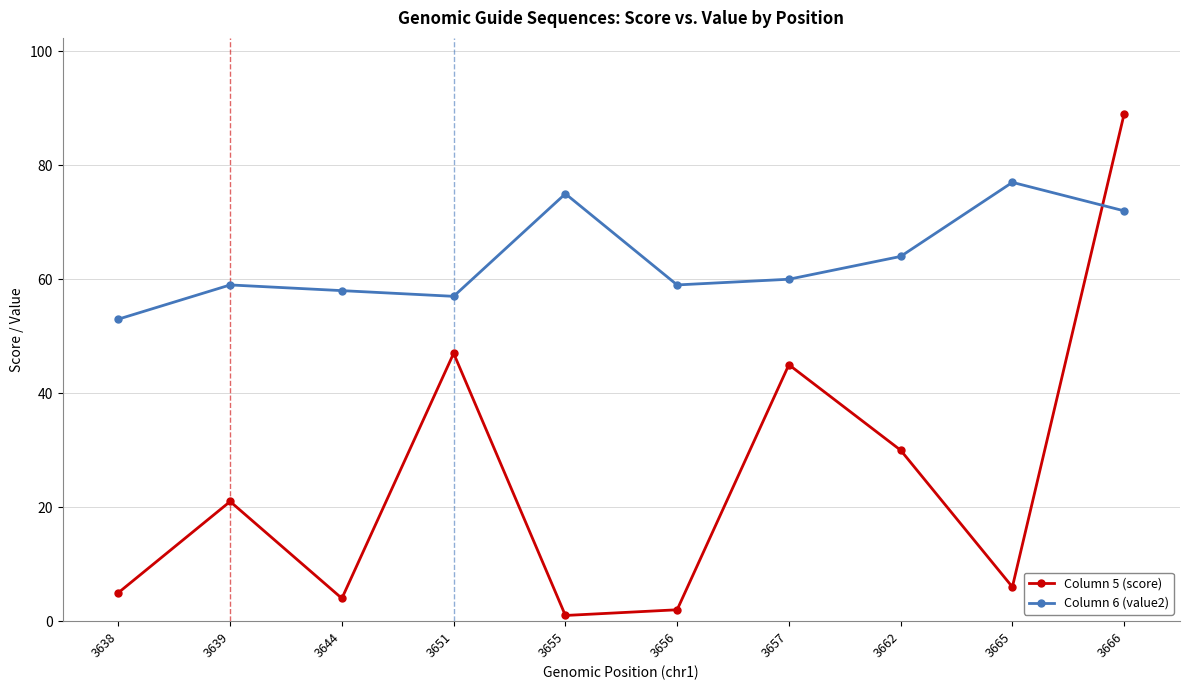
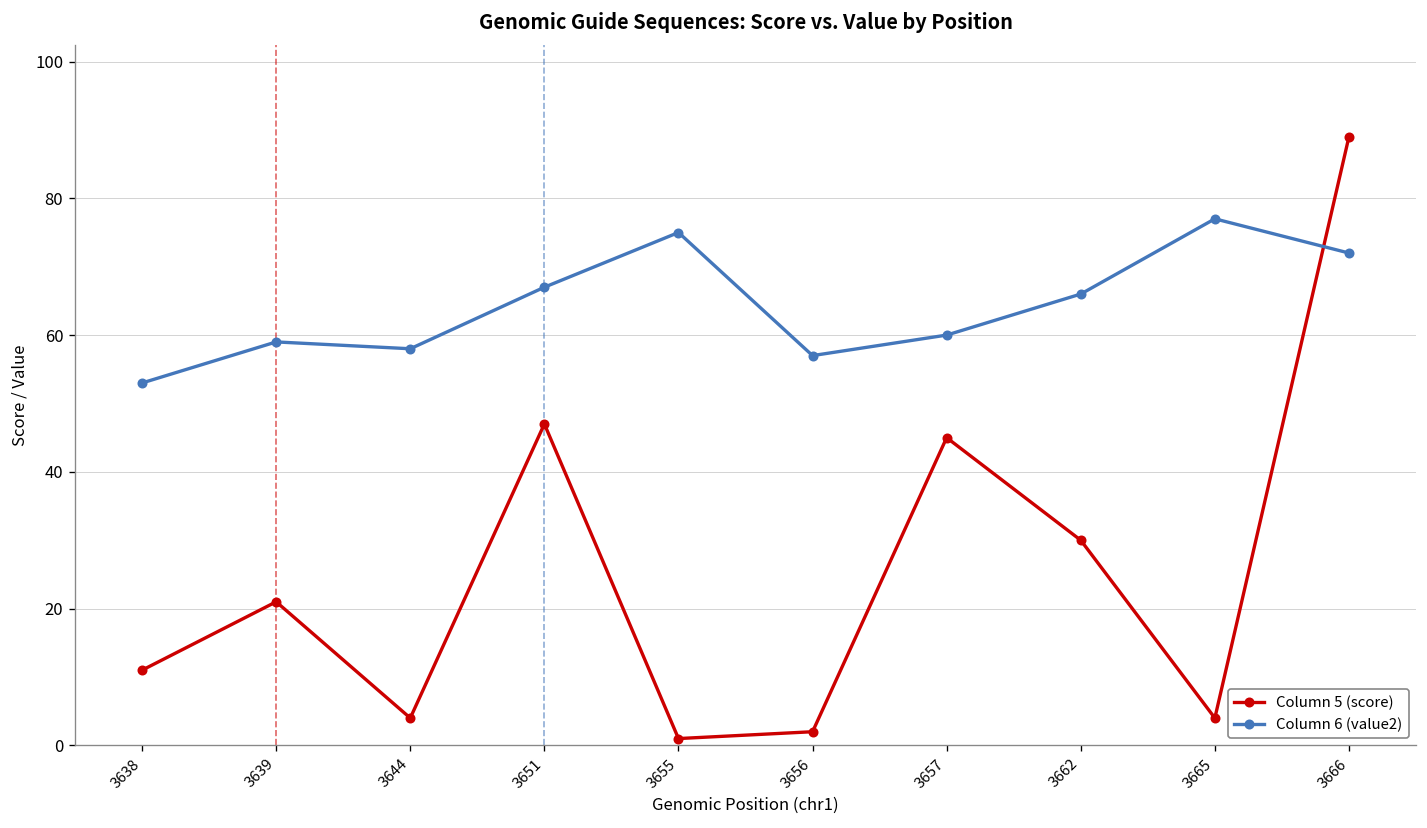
  {
    "Column 5 (score)": {
-     "3638": 5,
+     "3638": 11,
      "3639": 21,
      "3644": 4,
      "3651": 47,
      "3655": 1,
      "3656": 2,
      "3657": 45,
      "3662": 30,
-     "3665": 6,
+     "3665": 4,
      "3666": 89
    },
    "Column 6 (value2)": {
      "3638": 53,
      "3639": 59,
      "3644": 58,
-     "3651": 57,
+     "3651": 67,
      "3655": 75,
-     "3656": 59,
+     "3656": 57,
      "3657": 60,
-     "3662": 64,
+     "3662": 66,
      "3665": 77,
      "3666": 72
    }
  }
